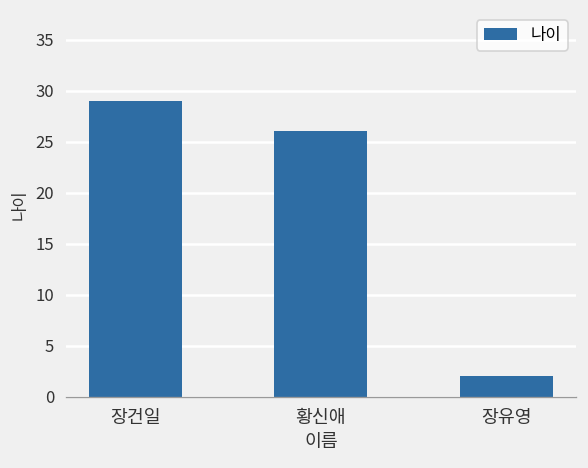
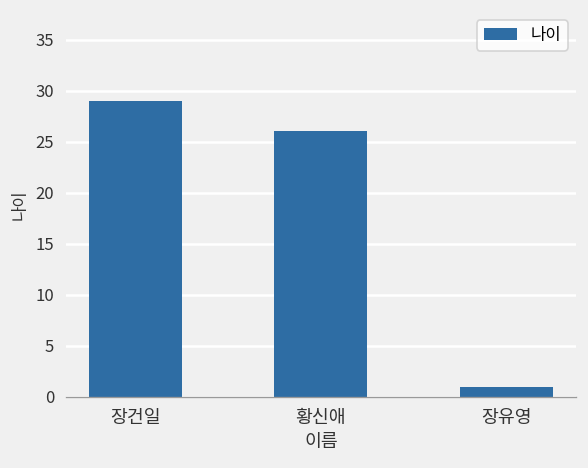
  {
    "장건일": 29,
    "황신애": 26,
-   "장유영": 2
+   "장유영": 1
  }
